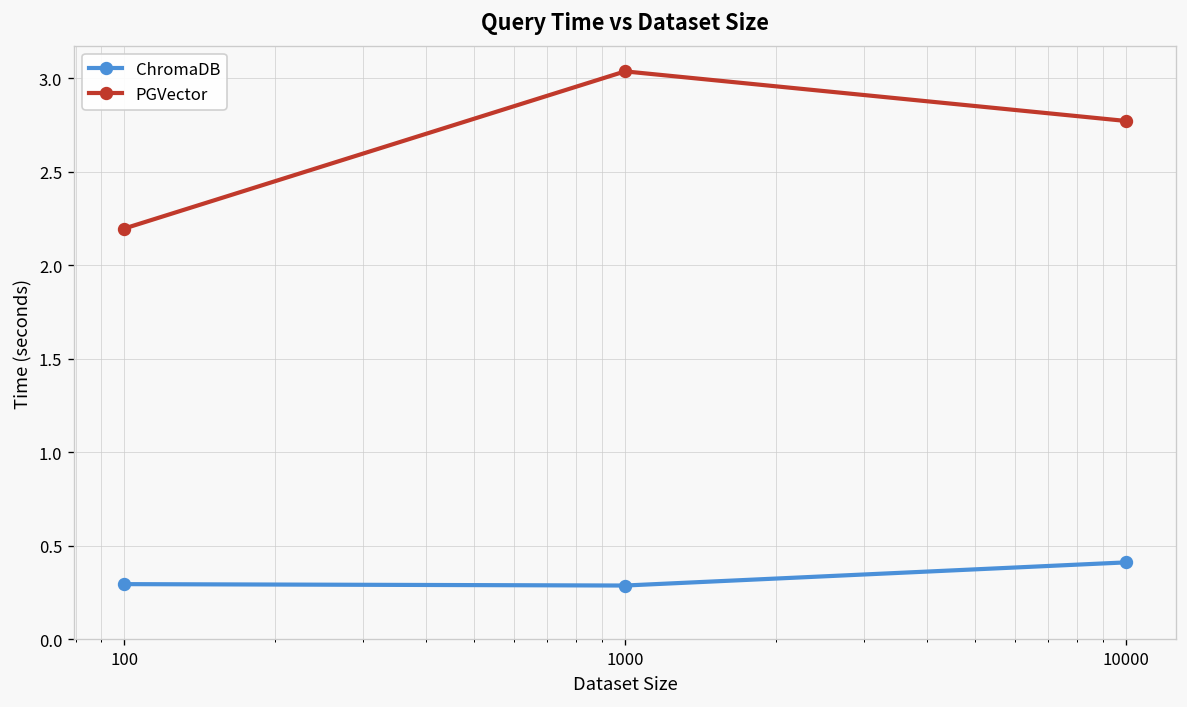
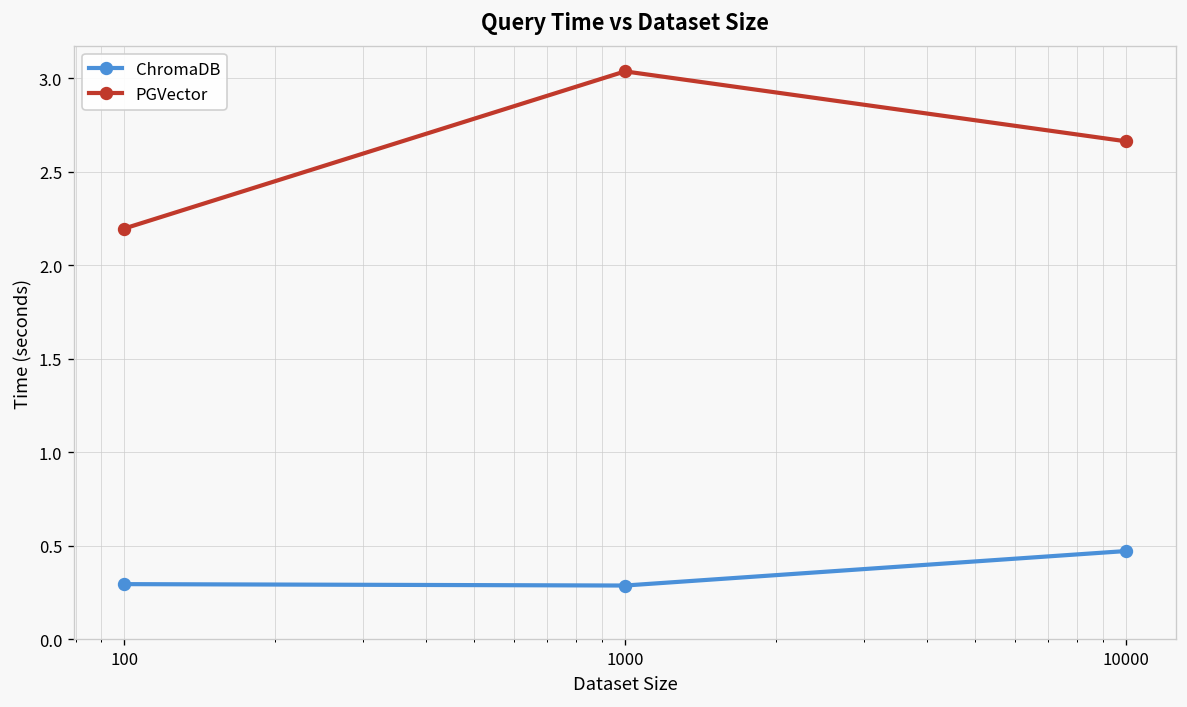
  {
    "ChromaDB": {
      "100": 0.30,
      "1000": 0.29,
-     "10000": 0.41
+     "10000": 0.47
    },
    "PGVector": {
      "100": 2.20,
      "1000": 3.04,
-     "10000": 2.77
+     "10000": 2.66
    }
  }
